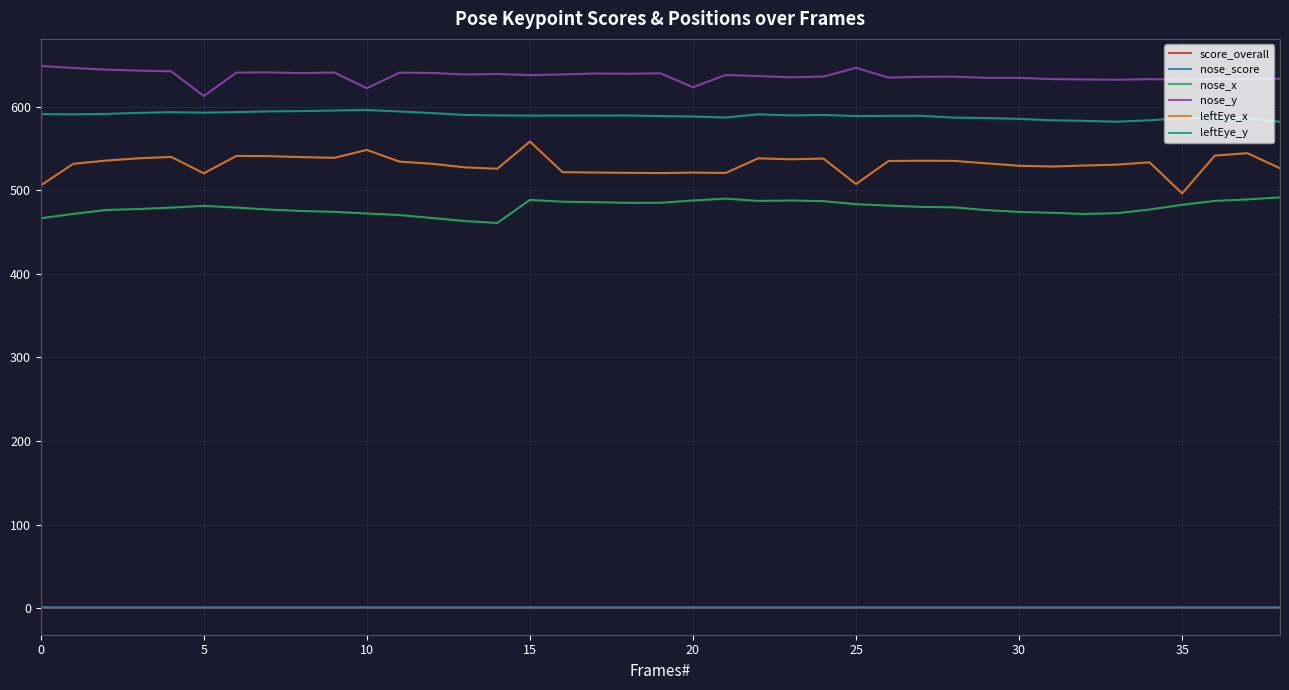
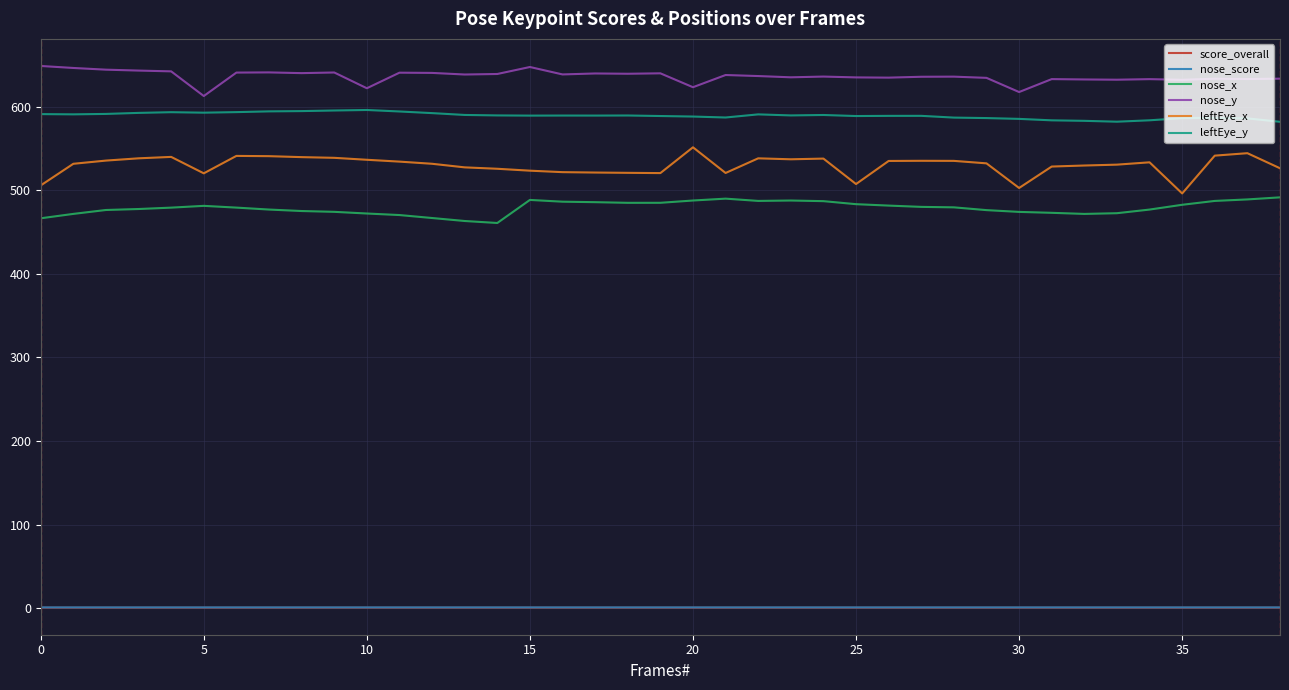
  {
    "nose_y": {
      "0": 650,
      "5": 610,
      "10": 620,
-     "15": 640,
+     "15": 650,
      "20": 620,
-     "25": 650,
-     "30": 630
+     "25": 640,
+     "30": 620
    },
    "leftEye_x": {
      "0": 510,
      "5": 520,
-     "10": 550,
-     "15": 560,
-     "20": 520,
+     "10": 540,
+     "15": 520,
+     "20": 550,
      "25": 510,
-     "30": 530,
+     "30": 500,
      "35": 500
    }
  }
